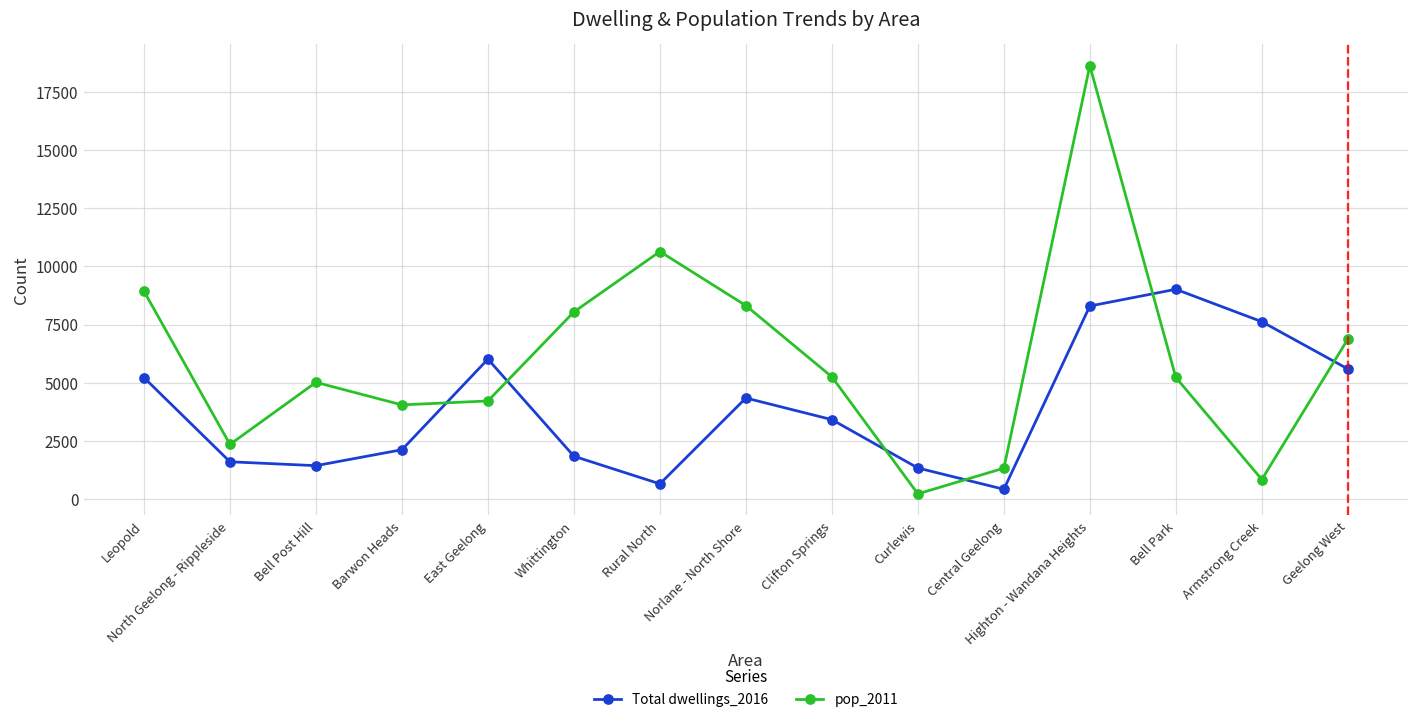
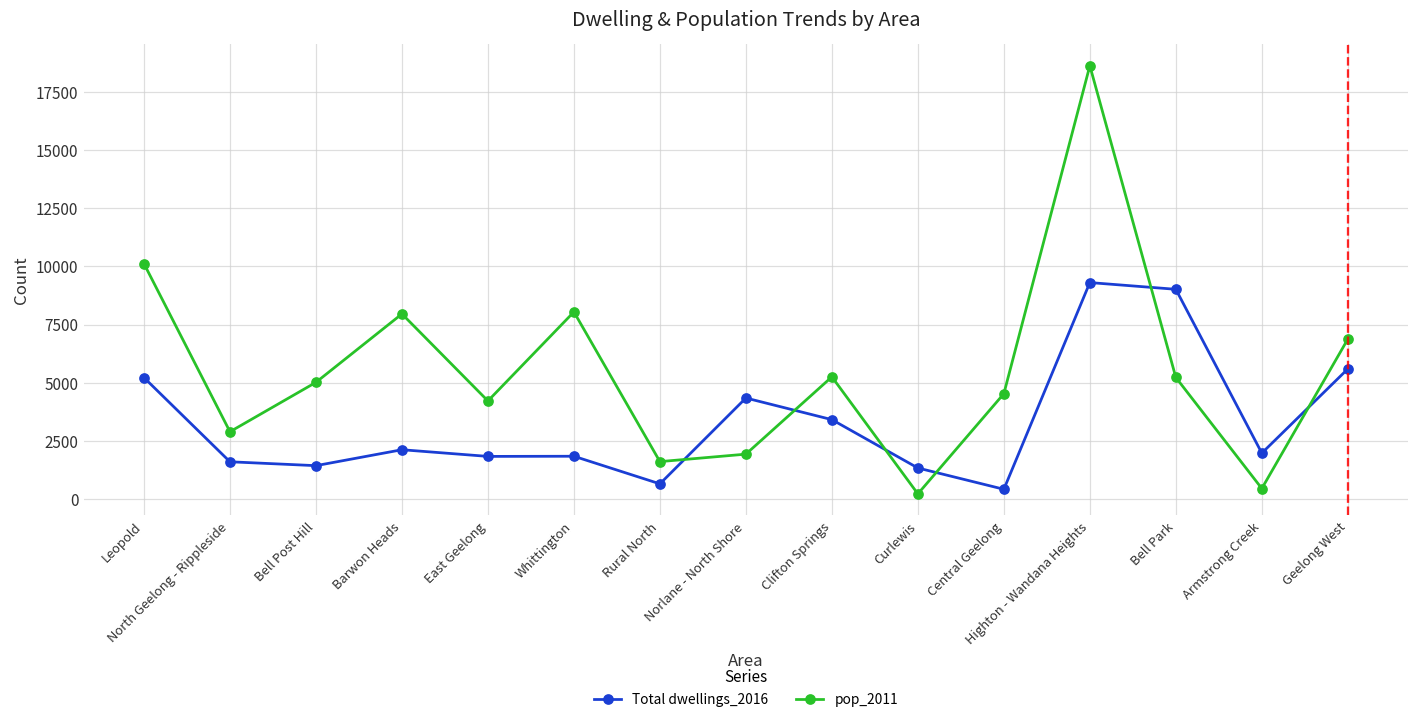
  {
    "Total dwellings_2016": {
      "Leopold": 5200,
      "North Geelong - Rippleside": 1600,
      "Bell Post Hill": 1400,
      "Barwon Heads": 2100,
-     "East Geelong": 6000,
+     "East Geelong": 1800,
      "Whittington": 1800,
      "Rural North": 700,
      "Norlane - North Shore": 4300,
      "Clifton Springs": 3400,
      "Curlewis": 1300,
      "Central Geelong": 400,
-     "Highton - Wandana Heights": 8300,
+     "Highton - Wandana Heights": 9300,
      "Bell Park": 9000,
-     "Armstrong Creek": 7600,
+     "Armstrong Creek": 2000,
      "Geelong West": 5600
    },
    "pop_2011": {
-     "Leopold": 8900,
-     "North Geelong - Rippleside": 2300,
+     "Leopold": 10100,
+     "North Geelong - Rippleside": 2900,
      "Bell Post Hill": 5000,
-     "Barwon Heads": 4000,
+     "Barwon Heads": 8000,
      "East Geelong": 4200,
      "Whittington": 8000,
-     "Rural North": 10600,
-     "Norlane - North Shore": 8300,
+     "Rural North": 1600,
+     "Norlane - North Shore": 1900,
      "Clifton Springs": 5300,
      "Curlewis": 200,
-     "Central Geelong": 1300,
+     "Central Geelong": 4500,
      "Highton - Wandana Heights": 18600,
      "Bell Park": 5200,
-     "Armstrong Creek": 800,
+     "Armstrong Creek": 500,
      "Geelong West": 6900
    }
  }
